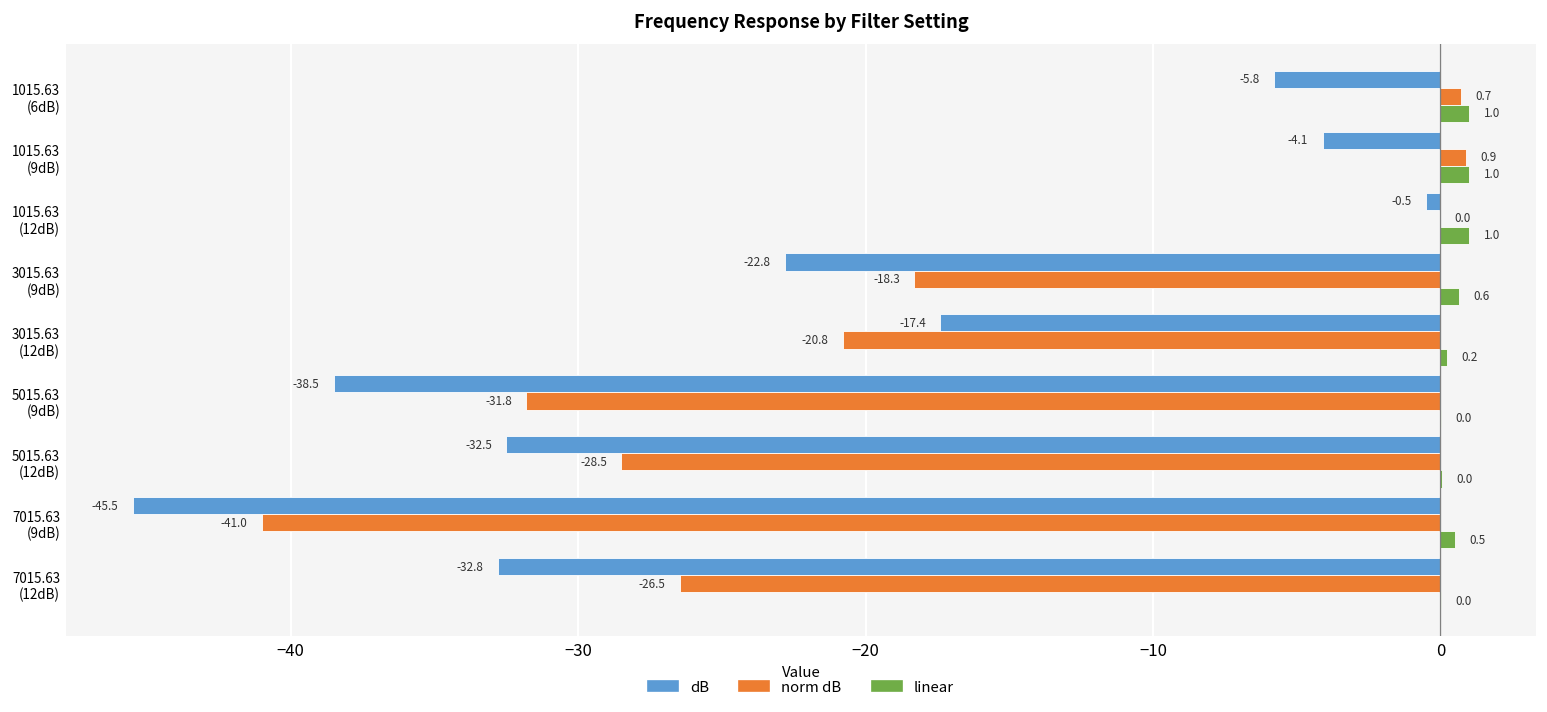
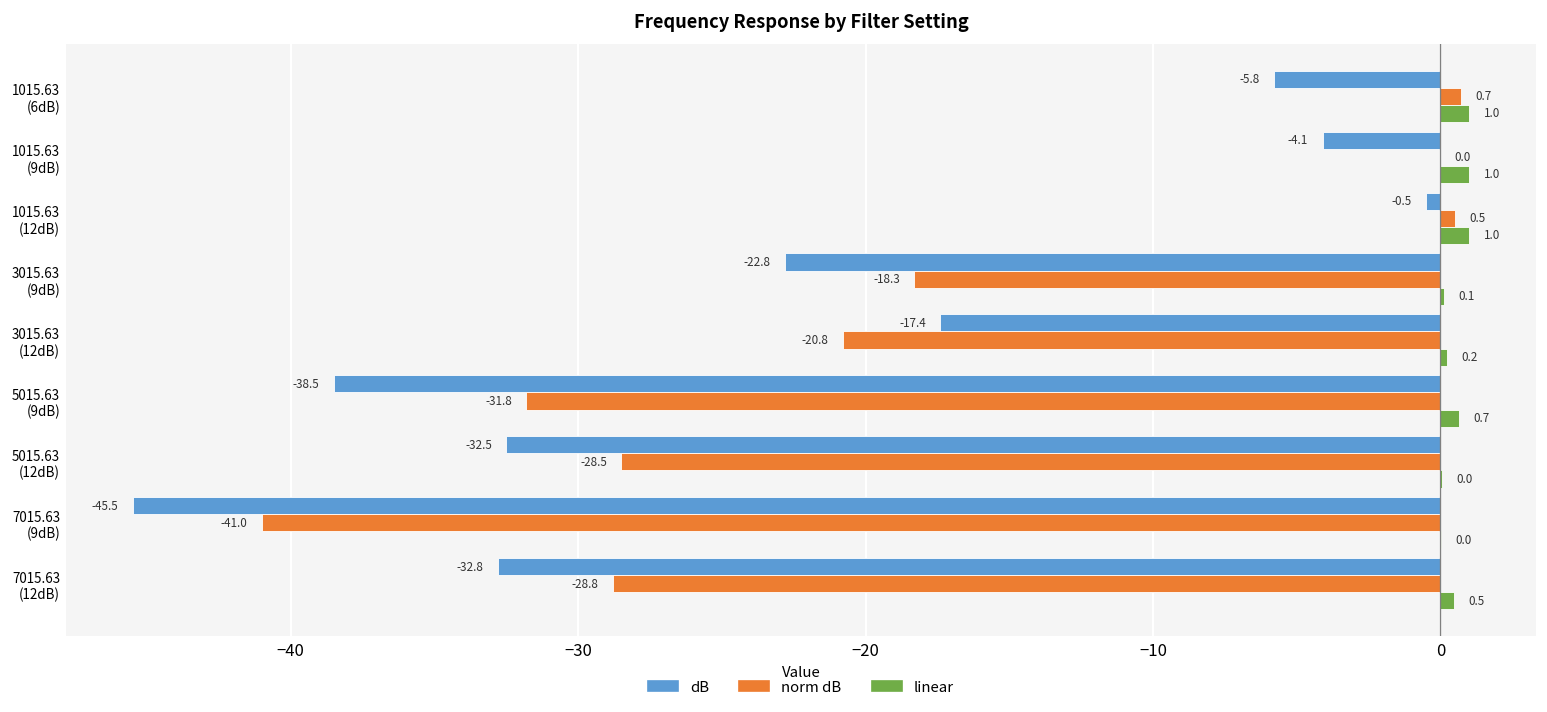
  {
    "dB": {
      "1015.63 (6dB)": -5.8,
      "1015.63 (9dB)": -4.1,
      "1015.63 (12dB)": -0.5,
      "3015.63 (9dB)": -22.8,
      "3015.63 (12dB)": -17.4,
      "5015.63 (9dB)": -38.5,
      "5015.63 (12dB)": -32.5,
      "7015.63 (9dB)": -45.5,
      "7015.63 (12dB)": -32.8
    },
    "norm dB": {
      "1015.63 (6dB)": 0.7,
-     "1015.63 (9dB)": 0.9,
-     "1015.63 (12dB)": 0.0,
+     "1015.63 (9dB)": 0.0,
+     "1015.63 (12dB)": 0.5,
      "3015.63 (9dB)": -18.3,
      "3015.63 (12dB)": -20.8,
      "5015.63 (9dB)": -31.8,
      "5015.63 (12dB)": -28.5,
      "7015.63 (9dB)": -41.0,
-     "7015.63 (12dB)": -26.5
+     "7015.63 (12dB)": -28.8
    },
    "linear": {
      "1015.63 (6dB)": 1.0,
      "1015.63 (9dB)": 1.0,
      "1015.63 (12dB)": 1.0,
-     "3015.63 (9dB)": 0.6,
+     "3015.63 (9dB)": 0.1,
      "3015.63 (12dB)": 0.2,
-     "5015.63 (9dB)": 0.0,
+     "5015.63 (9dB)": 0.7,
      "5015.63 (12dB)": 0.0,
-     "7015.63 (9dB)": 0.5,
-     "7015.63 (12dB)": 0.0
+     "7015.63 (9dB)": 0.0,
+     "7015.63 (12dB)": 0.5
    }
  }
